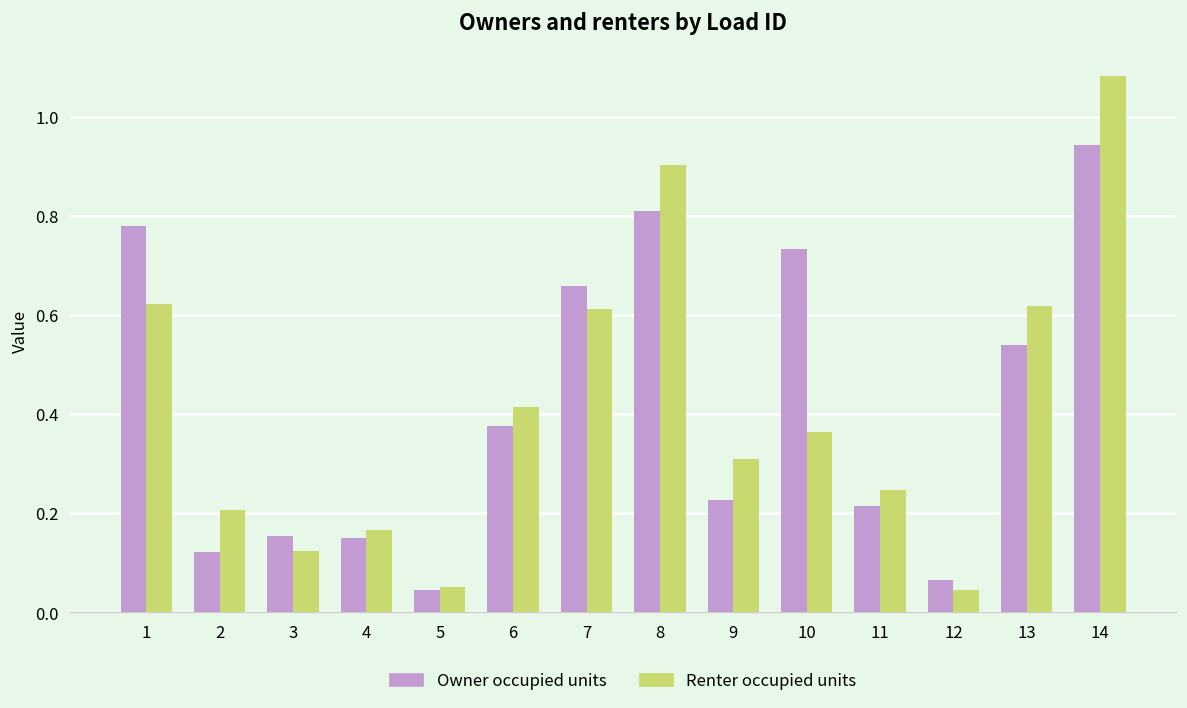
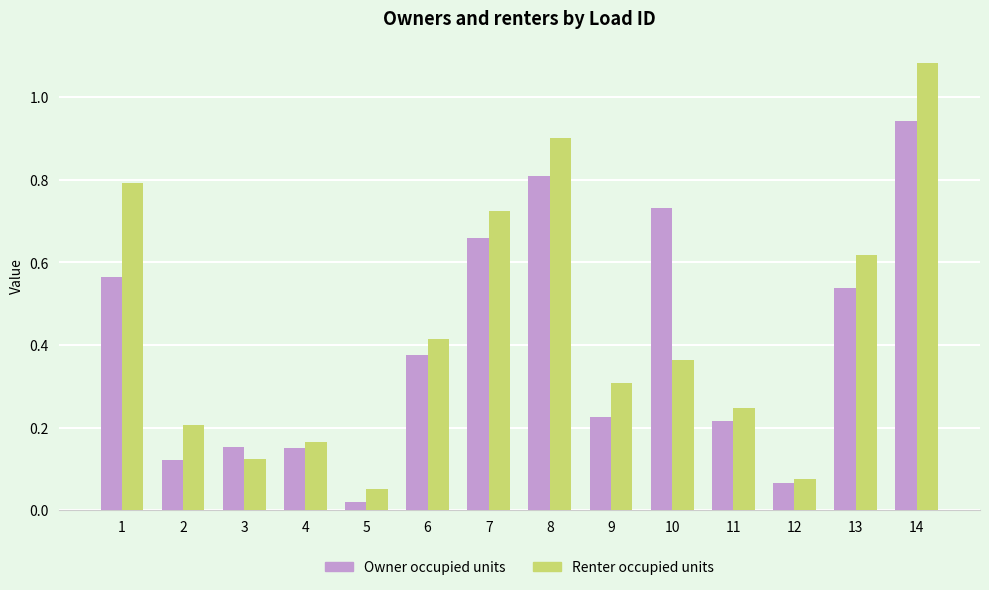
  {
    "Owner occupied units": {
-     "1": 0.78,
+     "1": 0.56,
      "2": 0.12,
      "3": 0.15,
      "4": 0.15,
-     "5": 0.05,
+     "5": 0.02,
      "6": 0.38,
      "7": 0.66,
      "8": 0.81,
      "9": 0.23,
      "10": 0.73,
      "11": 0.22,
      "12": 0.07,
      "13": 0.54,
      "14": 0.94
    },
    "Renter occupied units": {
-     "1": 0.62,
+     "1": 0.79,
      "2": 0.21,
      "3": 0.12,
      "4": 0.17,
      "5": 0.05,
      "6": 0.41,
-     "7": 0.61,
+     "7": 0.72,
      "8": 0.90,
      "9": 0.31,
      "10": 0.36,
      "11": 0.25,
-     "12": 0.05,
+     "12": 0.08,
      "13": 0.62,
      "14": 1.08
    }
  }
